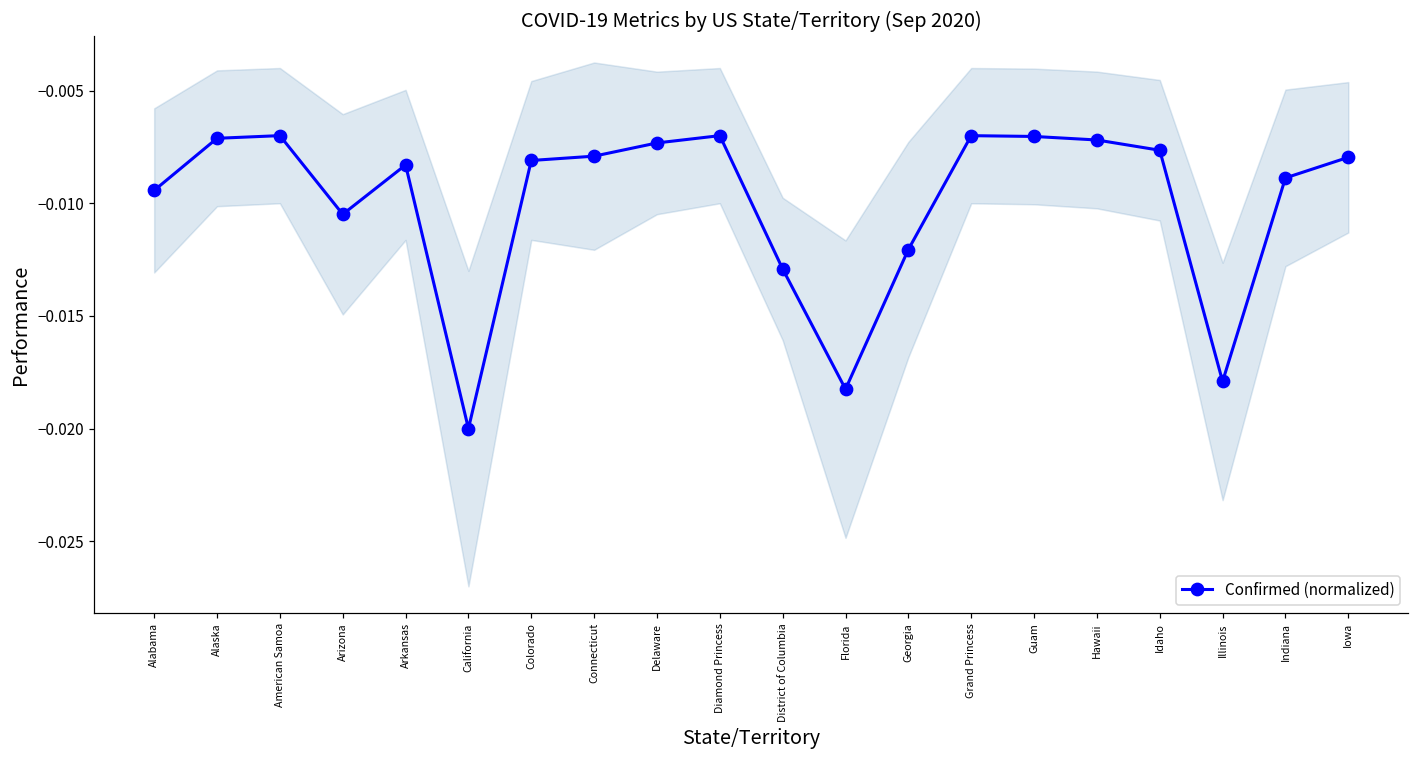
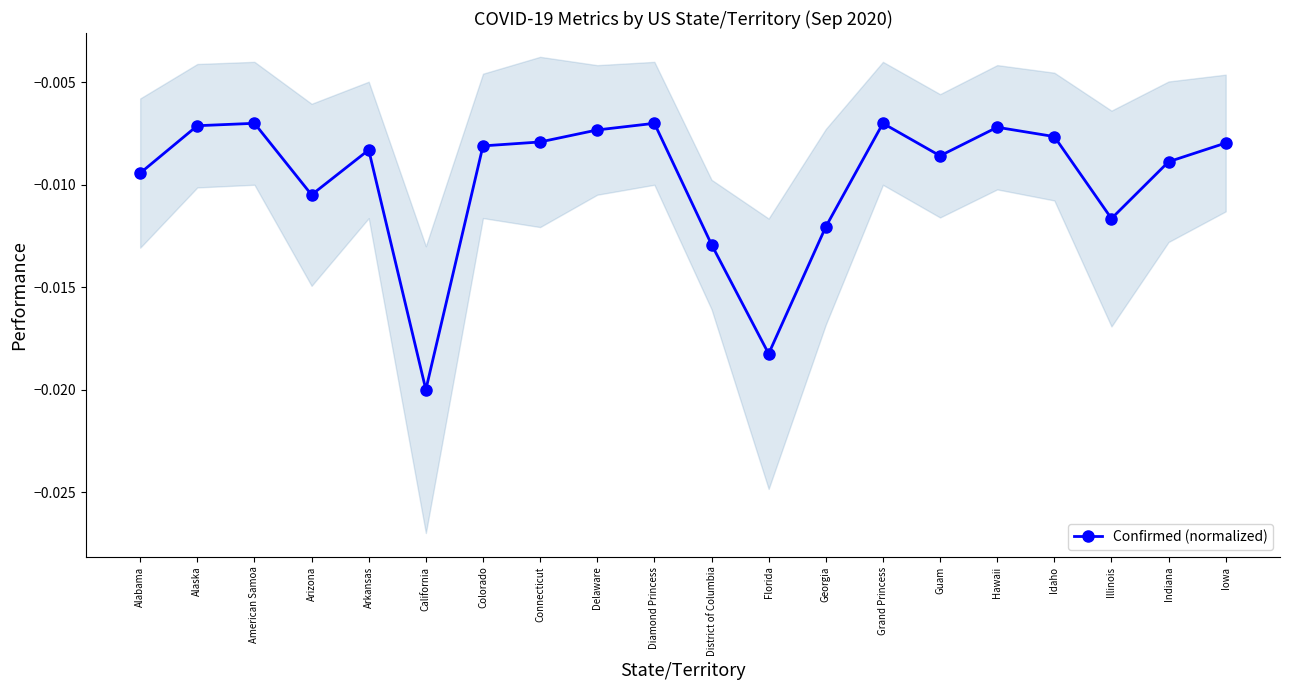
  {
    "Confirmed (normalized)": {
      "Alabama": -0.0094,
      "Alaska": -0.0071,
      "American Samoa": -0.0070,
      "Arizona": -0.0105,
      "Arkansas": -0.0083,
      "California": -0.0200,
      "Colorado": -0.0081,
      "Connecticut": -0.0079,
      "Delaware": -0.0073,
      "Diamond Princess": -0.0070,
      "District of Columbia": -0.0129,
      "Florida": -0.0182,
      "Georgia": -0.0121,
      "Grand Princess": -0.0070,
-     "Guam": -0.0070,
+     "Guam": -0.0086,
      "Hawaii": -0.0072,
      "Idaho": -0.0076,
-     "Illinois": -0.0179,
+     "Illinois": -0.0116,
      "Indiana": -0.0089,
      "Iowa": -0.0080
    }
  }
